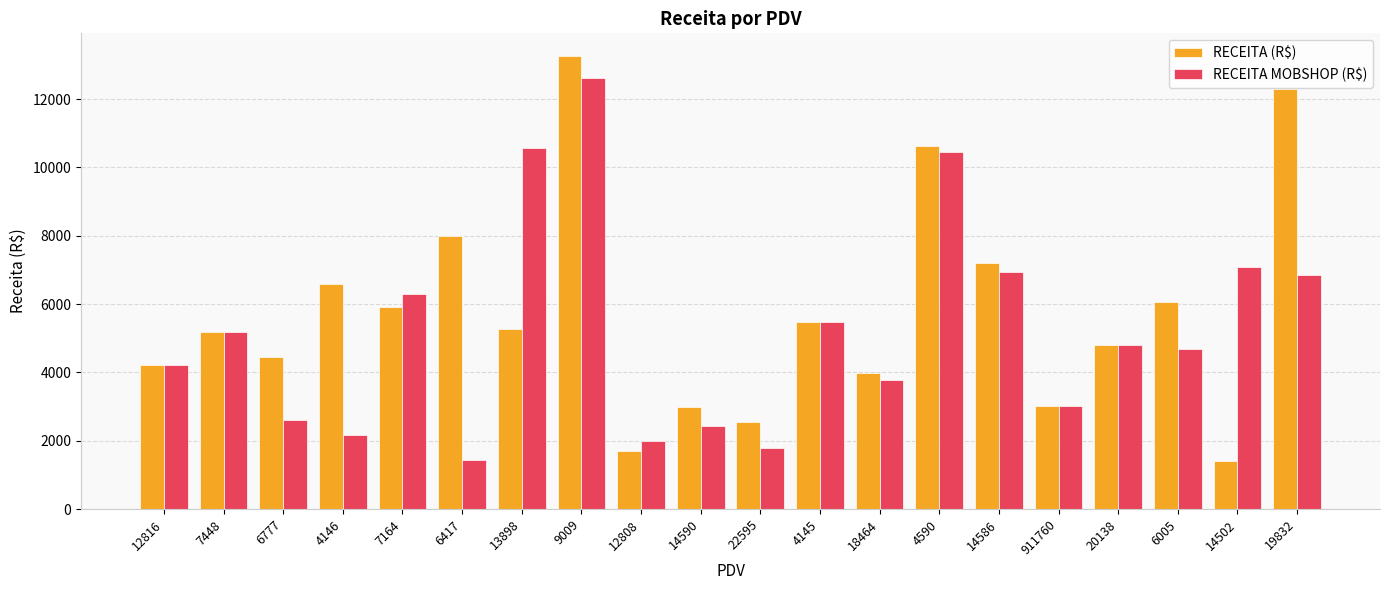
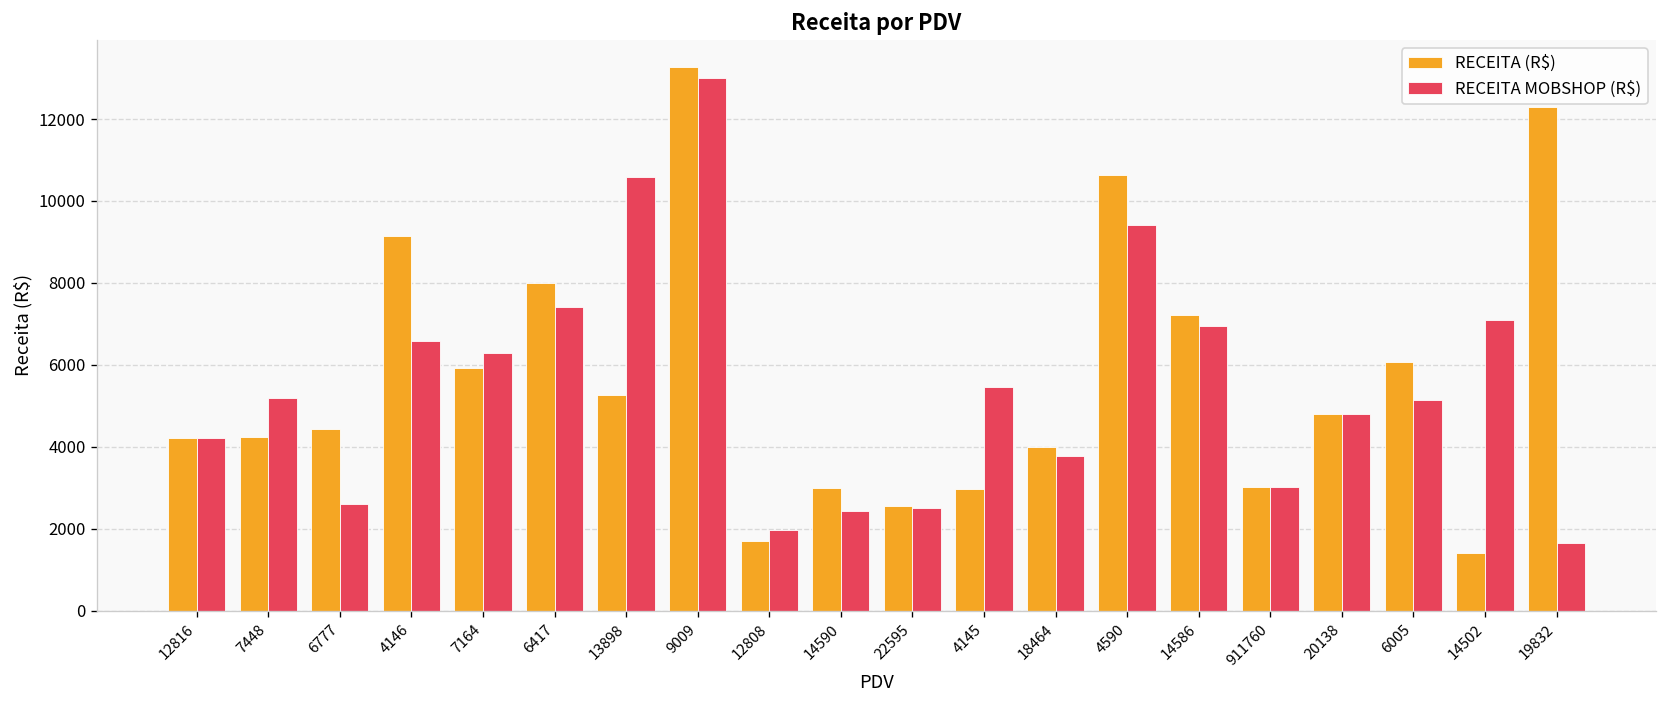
  {
    "RECEITA (R$)": {
      "12816": 4200,
-     "7448": 5200,
+     "7448": 4200,
      "6777": 4400,
-     "4146": 6600,
+     "4146": 9100,
      "7164": 5900,
      "6417": 8000,
      "13898": 5300,
      "9009": 13300,
      "12808": 1700,
      "14590": 3000,
      "22595": 2500,
-     "4145": 5500,
+     "4145": 3000,
      "18464": 4000,
      "4590": 10600,
      "14586": 7200,
      "911760": 3000,
      "20138": 4800,
      "6005": 6100,
      "14502": 1400,
      "19832": 12300
    },
    "RECEITA MOBSHOP (R$)": {
      "12816": 4200,
      "7448": 5200,
      "6777": 2600,
-     "4146": 2200,
+     "4146": 6600,
      "7164": 6300,
-     "6417": 1400,
+     "6417": 7400,
      "13898": 10600,
-     "9009": 12600,
+     "9009": 13000,
      "12808": 2000,
      "14590": 2400,
-     "22595": 1800,
+     "22595": 2500,
      "4145": 5500,
      "18464": 3800,
-     "4590": 10500,
+     "4590": 9400,
      "14586": 6900,
      "911760": 3000,
      "20138": 4800,
-     "6005": 4700,
+     "6005": 5100,
      "14502": 7100,
-     "19832": 6800
+     "19832": 1700
    }
  }
